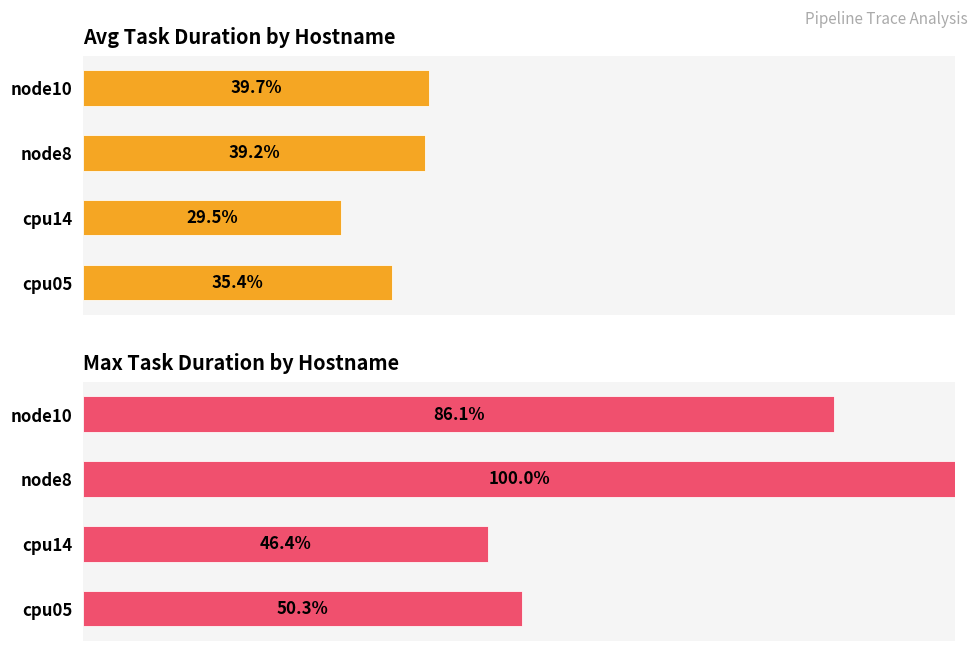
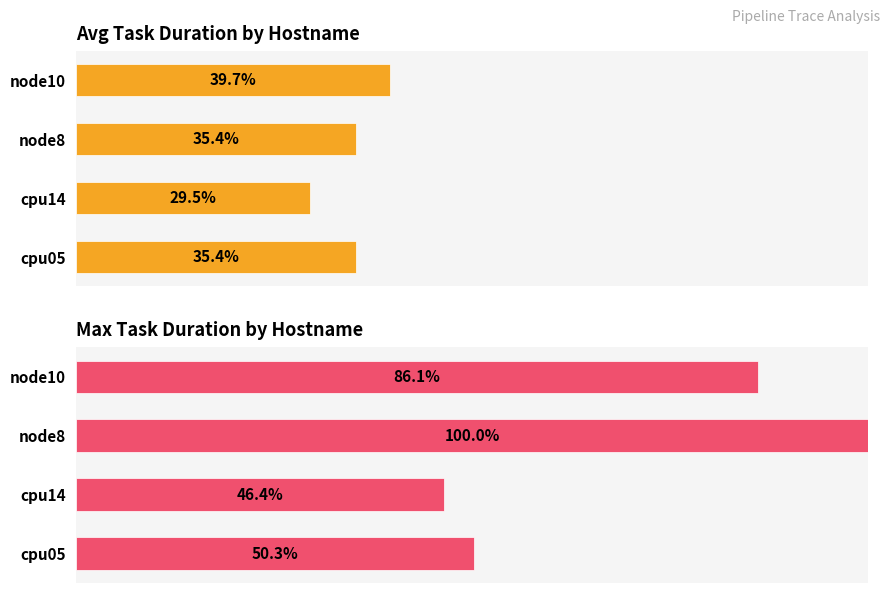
  {
    "Avg Task Duration by Hostname": {
      "node10": "39.7%",
-     "node8": "39.2%",
+     "node8": "35.4%",
      "cpu14": "29.5%",
      "cpu05": "35.4%"
    },
    "Max Task Duration by Hostname": {
      "node10": "86.1%",
      "node8": "100.0%",
      "cpu14": "46.4%",
      "cpu05": "50.3%"
    }
  }
